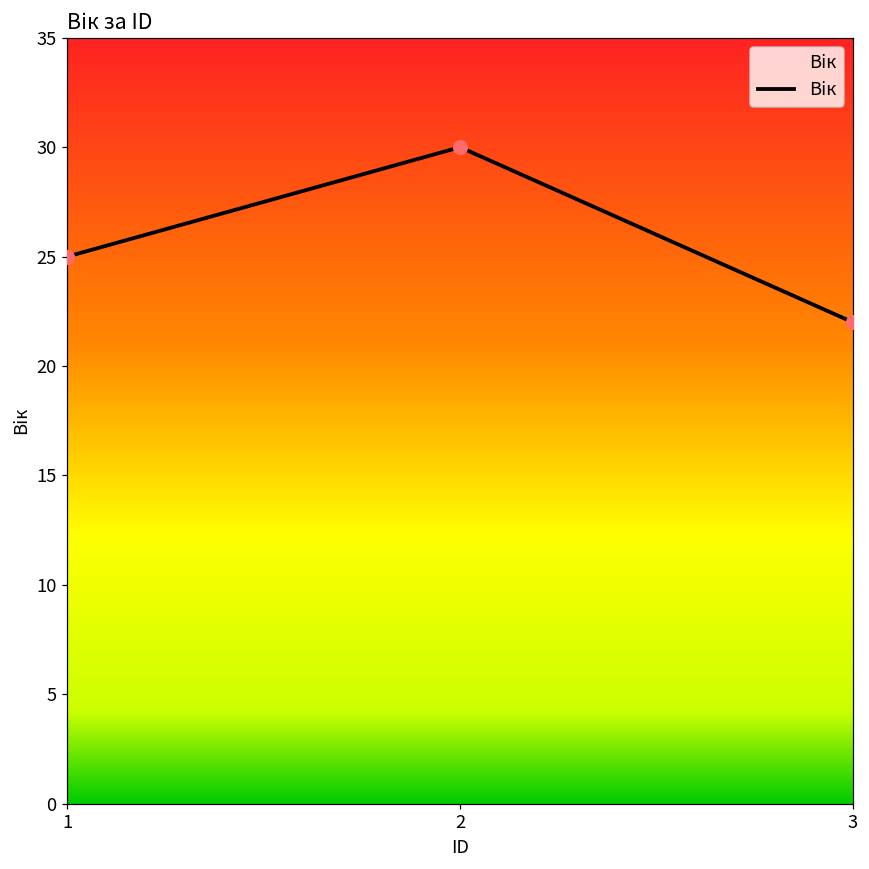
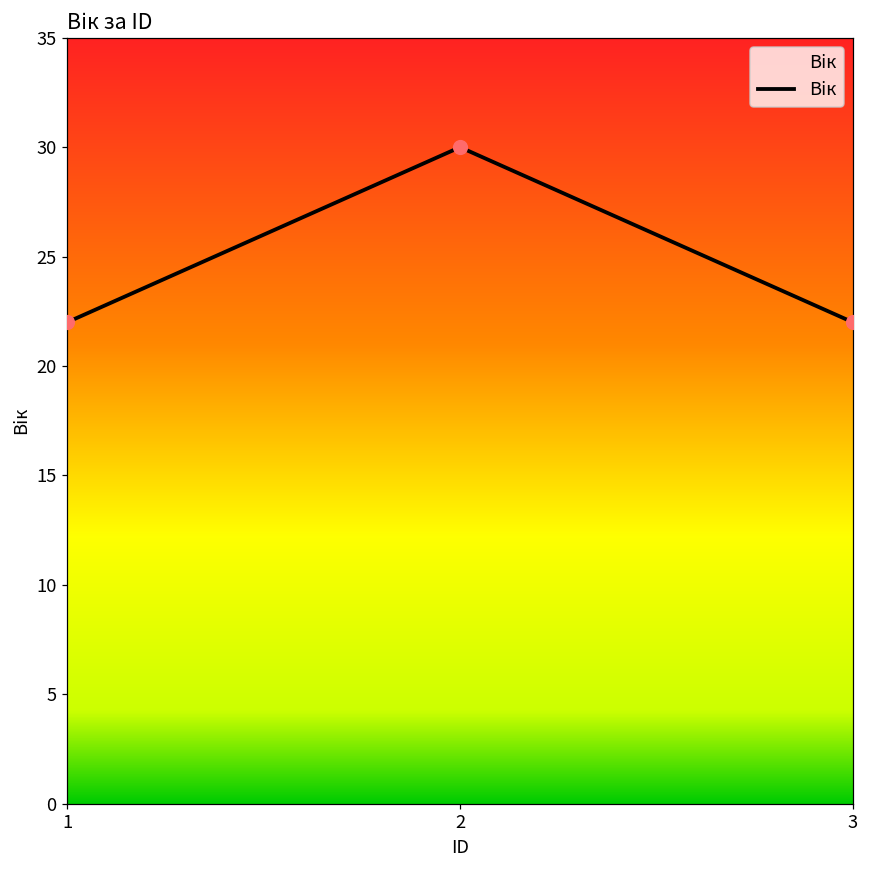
  {
-   "1": 25,
+   "1": 22,
    "2": 30,
    "3": 22
  }
